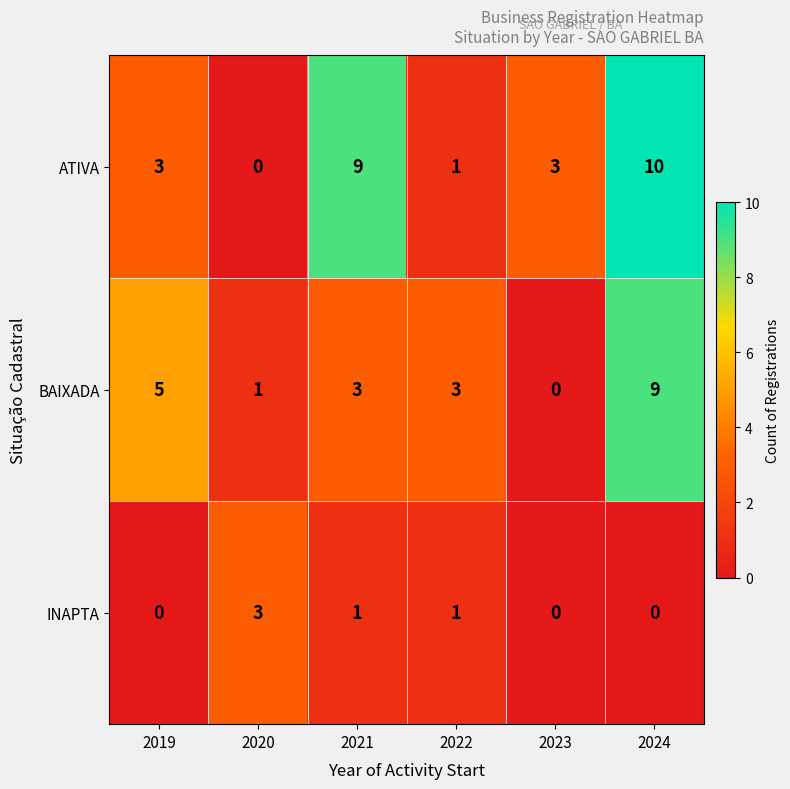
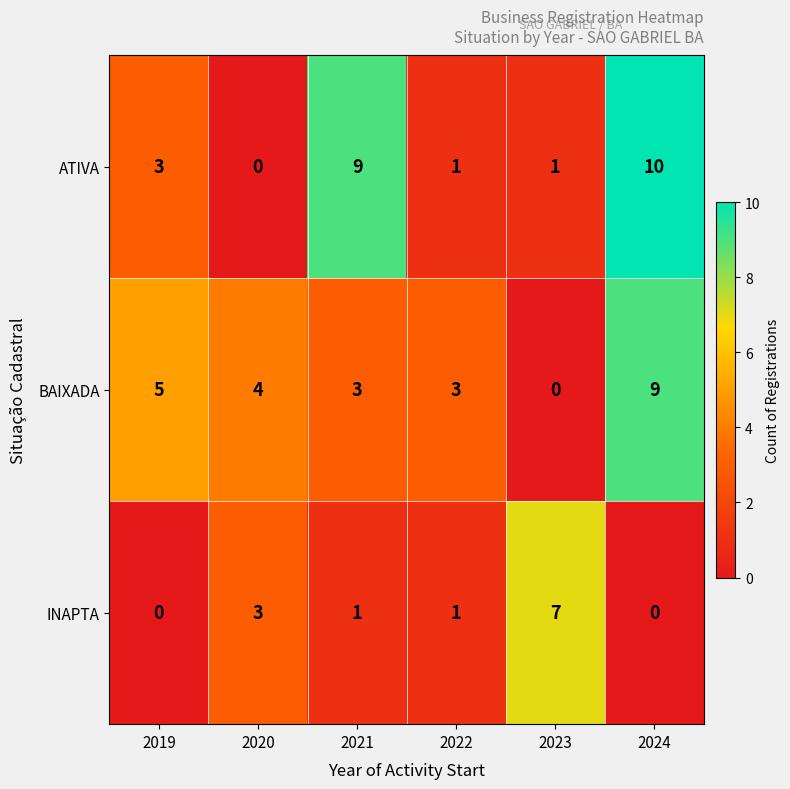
  {
    "ATIVA": {
      "2019": 3,
      "2020": 0,
      "2021": 9,
      "2022": 1,
-     "2023": 3,
+     "2023": 1,
      "2024": 10
    },
    "BAIXADA": {
      "2019": 5,
-     "2020": 1,
+     "2020": 4,
      "2021": 3,
      "2022": 3,
      "2023": 0,
      "2024": 9
    },
    "INAPTA": {
      "2019": 0,
      "2020": 3,
      "2021": 1,
      "2022": 1,
-     "2023": 0,
+     "2023": 7,
      "2024": 0
    }
  }
